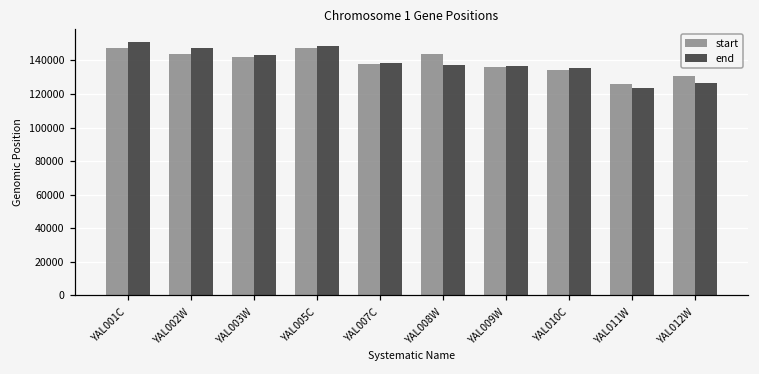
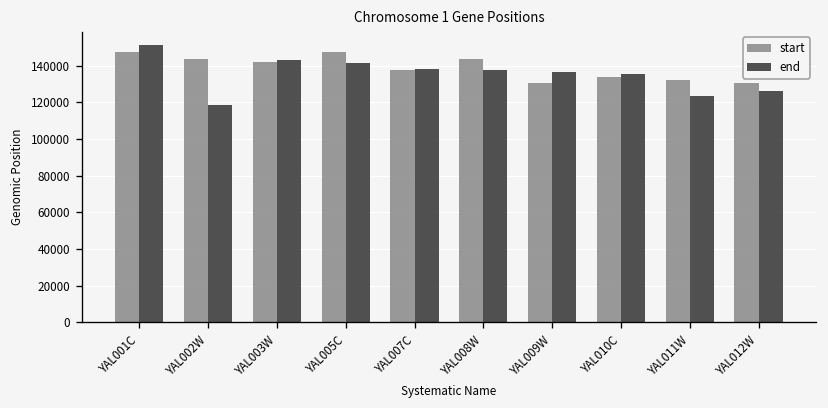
  {
    "start": {
      "YAL001C": 148000,
      "YAL002W": 144000,
      "YAL003W": 142000,
      "YAL005C": 148000,
      "YAL007C": 138000,
      "YAL008W": 144000,
-     "YAL009W": 136000,
+     "YAL009W": 130000,
      "YAL010C": 134000,
-     "YAL011W": 126000,
+     "YAL011W": 132000,
      "YAL012W": 131000
    },
    "end": {
      "YAL001C": 151000,
-     "YAL002W": 148000,
+     "YAL002W": 118000,
      "YAL003W": 143000,
-     "YAL005C": 149000,
+     "YAL005C": 141000,
      "YAL007C": 138000,
      "YAL008W": 138000,
      "YAL009W": 137000,
      "YAL010C": 136000,
      "YAL011W": 123000,
      "YAL012W": 126000
    }
  }
